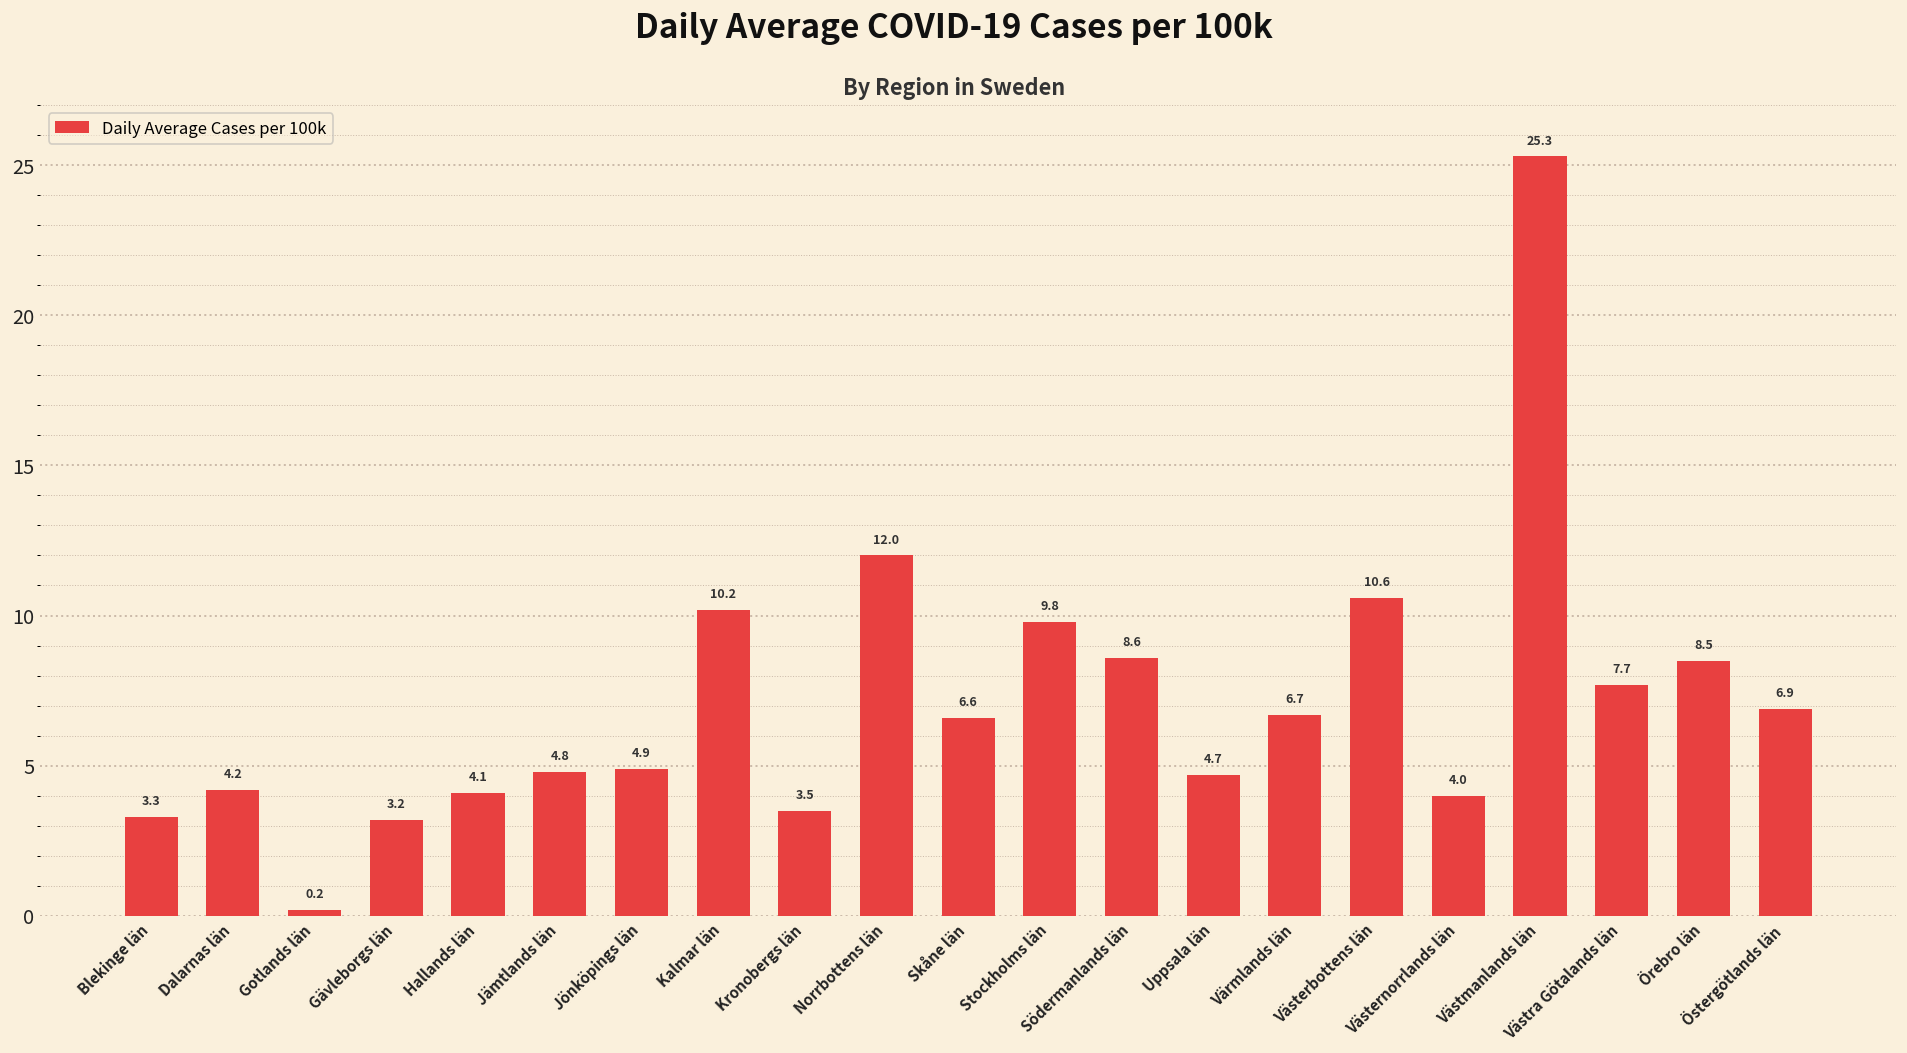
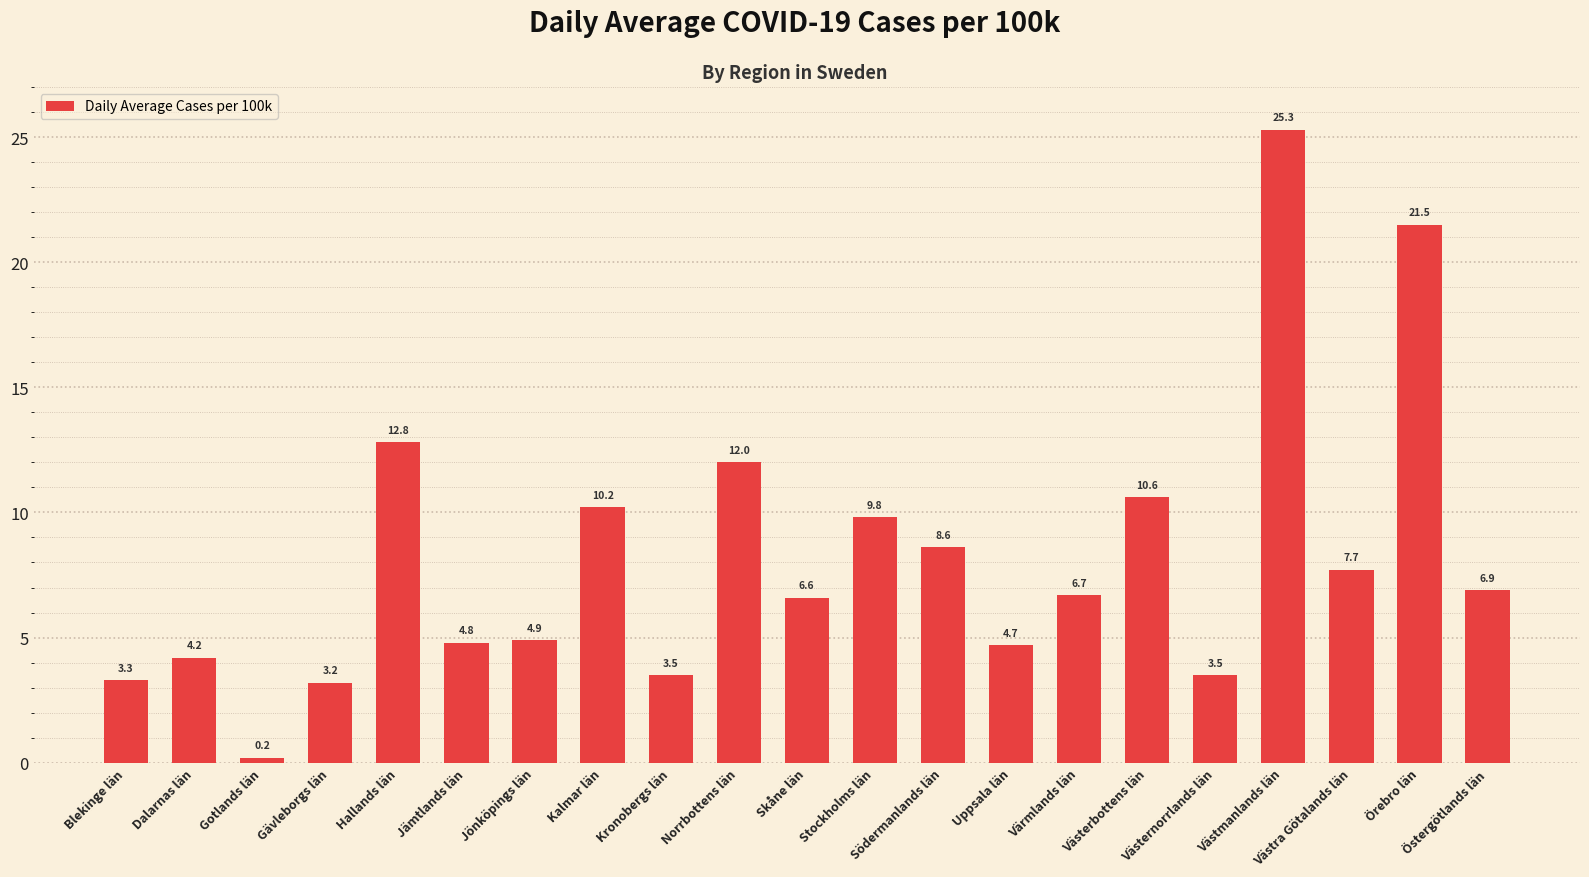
  {
    "Blekinge län": 3.3,
    "Dalarnas län": 4.2,
    "Gotlands län": 0.2,
    "Gävleborgs län": 3.2,
-   "Hallands län": 4.1,
+   "Hallands län": 12.8,
    "Jämtlands län": 4.8,
    "Jönköpings län": 4.9,
    "Kalmar län": 10.2,
    "Kronobergs län": 3.5,
    "Norrbottens län": 12.0,
    "Skåne län": 6.6,
    "Stockholms län": 9.8,
    "Södermanlands län": 8.6,
    "Uppsala län": 4.7,
    "Värmlands län": 6.7,
    "Västerbottens län": 10.6,
-   "Västernorrlands län": 4.0,
+   "Västernorrlands län": 3.5,
    "Västmanlands län": 25.3,
    "Västra Götalands län": 7.7,
-   "Örebro län": 8.5,
+   "Örebro län": 21.5,
    "Östergötlands län": 6.9
  }
